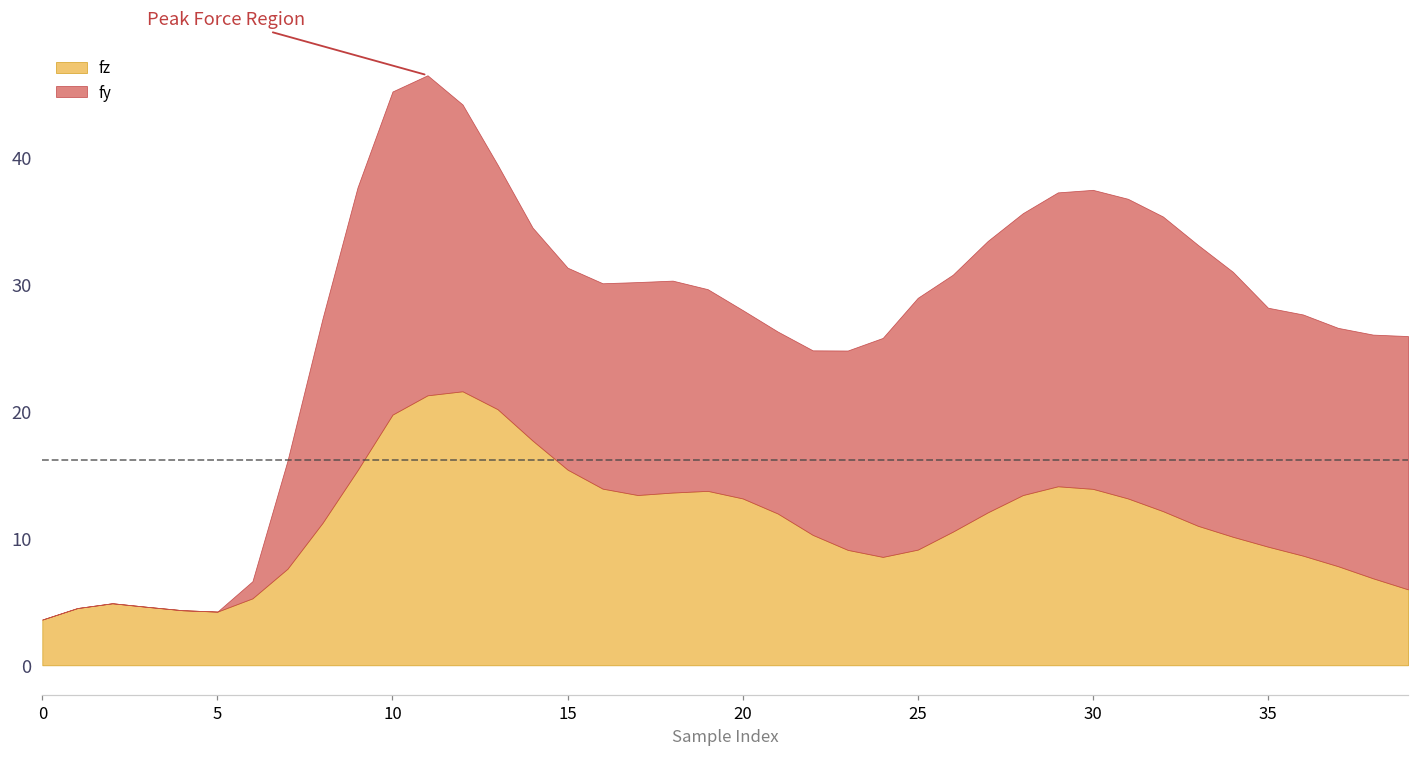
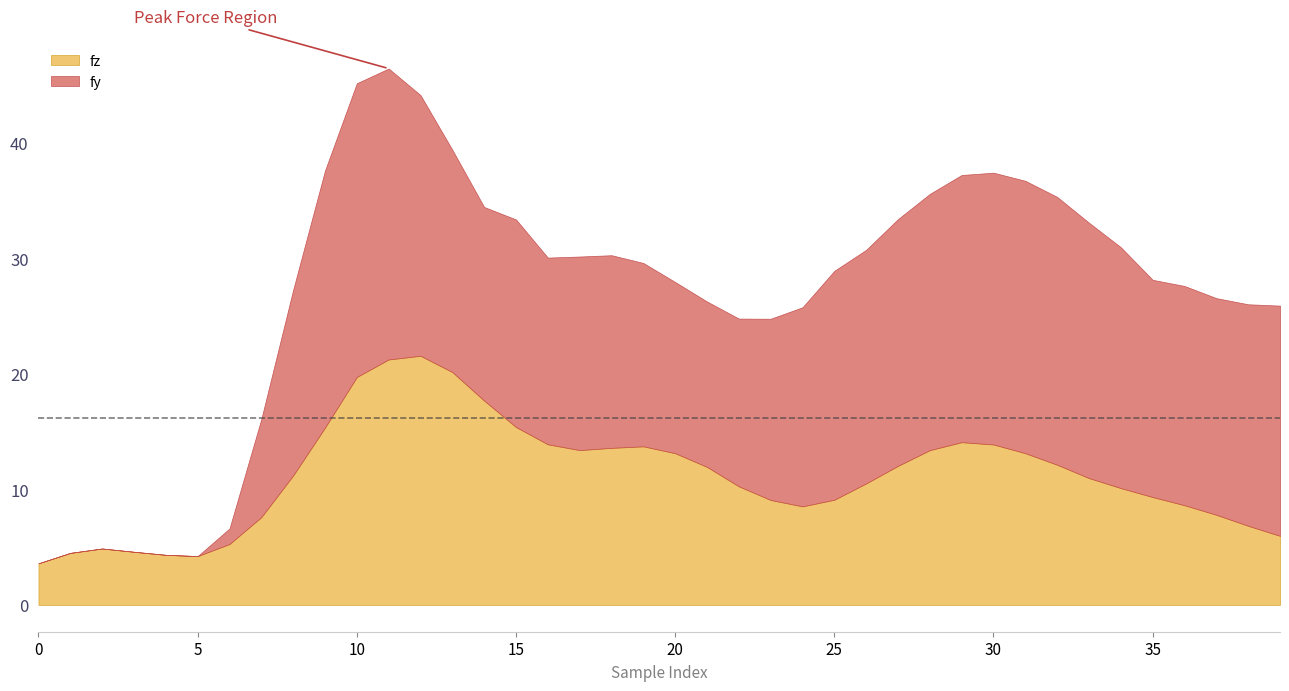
  {
    "fz": {
      "10": 19.7,
      "15": 15.4,
      "20": 13.1,
      "25": 9.1,
      "30": 13.9,
      "35": 9.3
    },
    "fy": {
      "10": 25.4,
-     "15": 15.9,
+     "15": 18.0,
      "20": 14.8,
      "25": 19.8,
      "30": 23.5,
      "35": 18.8
    }
  }
